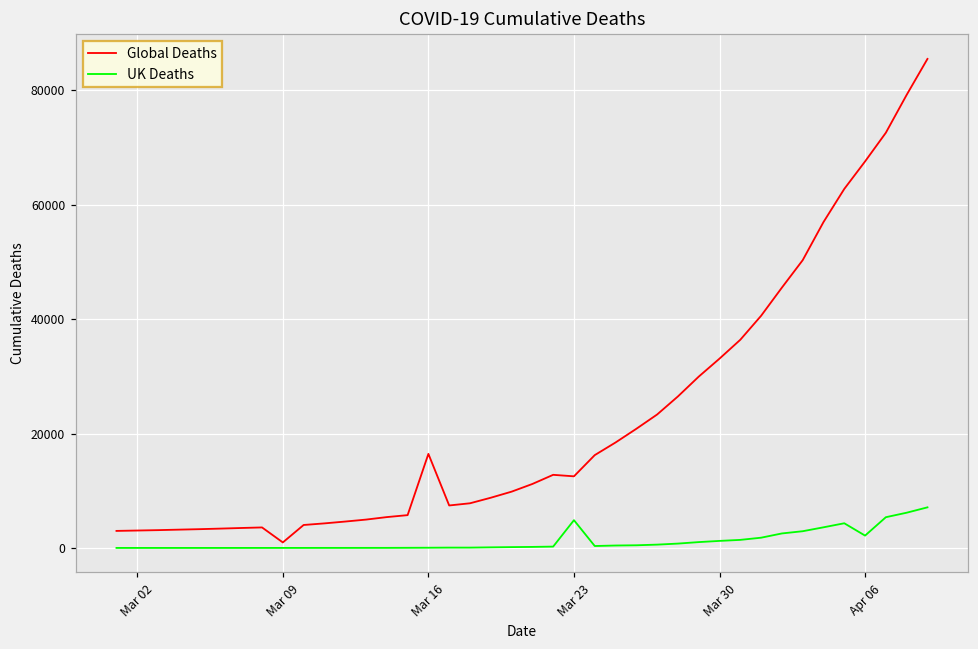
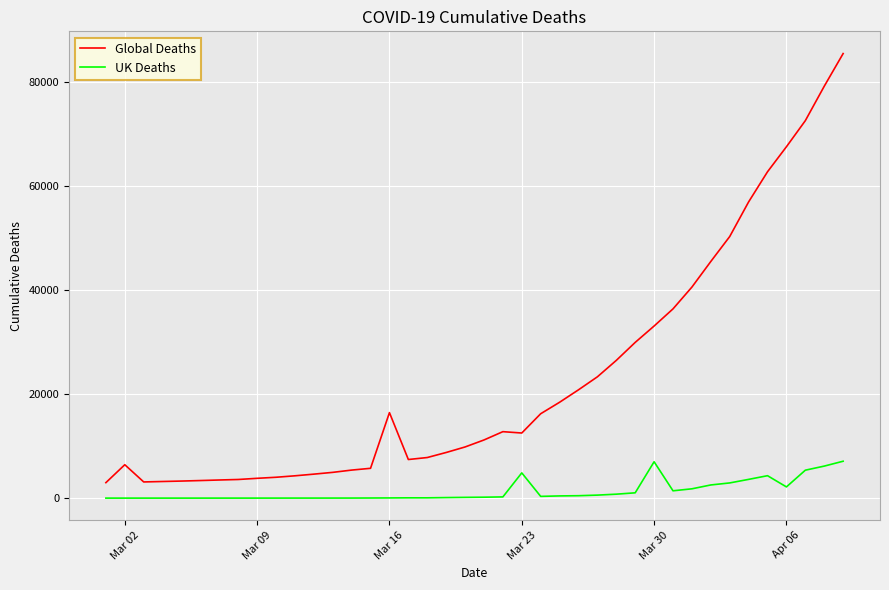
  {
    "Global Deaths": {
-     "Mar 02": 3000,
-     "Mar 09": 1000,
+     "Mar 02": 6000,
+     "Mar 09": 4000,
      "Mar 16": 16000,
      "Mar 23": 13000,
      "Mar 30": 33000,
      "Apr 06": 68000
    },
    "UK Deaths": {
      "Mar 02": 0,
      "Mar 09": 0,
      "Mar 16": 0,
      "Mar 23": 5000,
-     "Mar 30": 1000,
+     "Mar 30": 7000,
      "Apr 06": 2000
    }
  }
